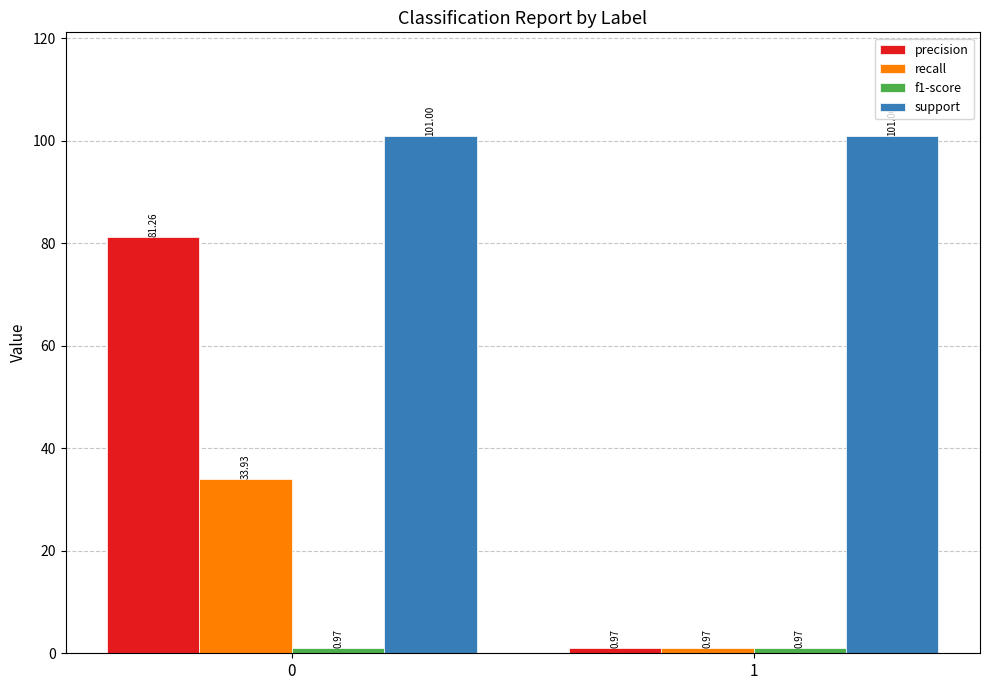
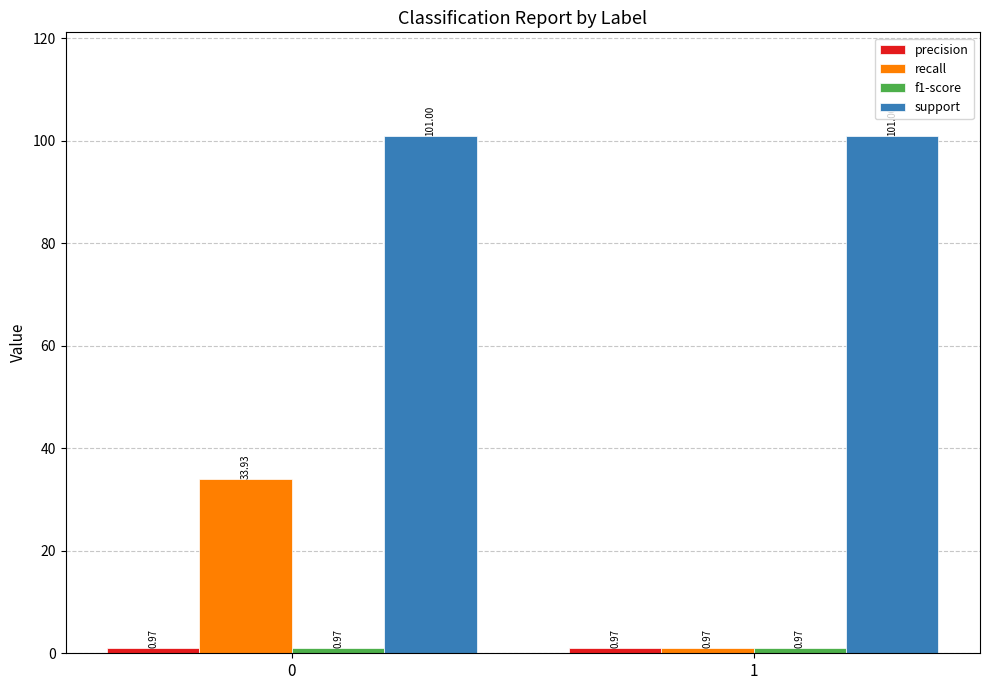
  {
    "precision": {
-     "0": 81.26,
+     "0": 0.97,
      "1": 0.97
    },
    "recall": {
      "0": 33.93,
      "1": 0.97
    },
    "f1-score": {
      "0": 0.97,
      "1": 0.97
    },
    "support": {
      "0": 101.00
    }
  }
